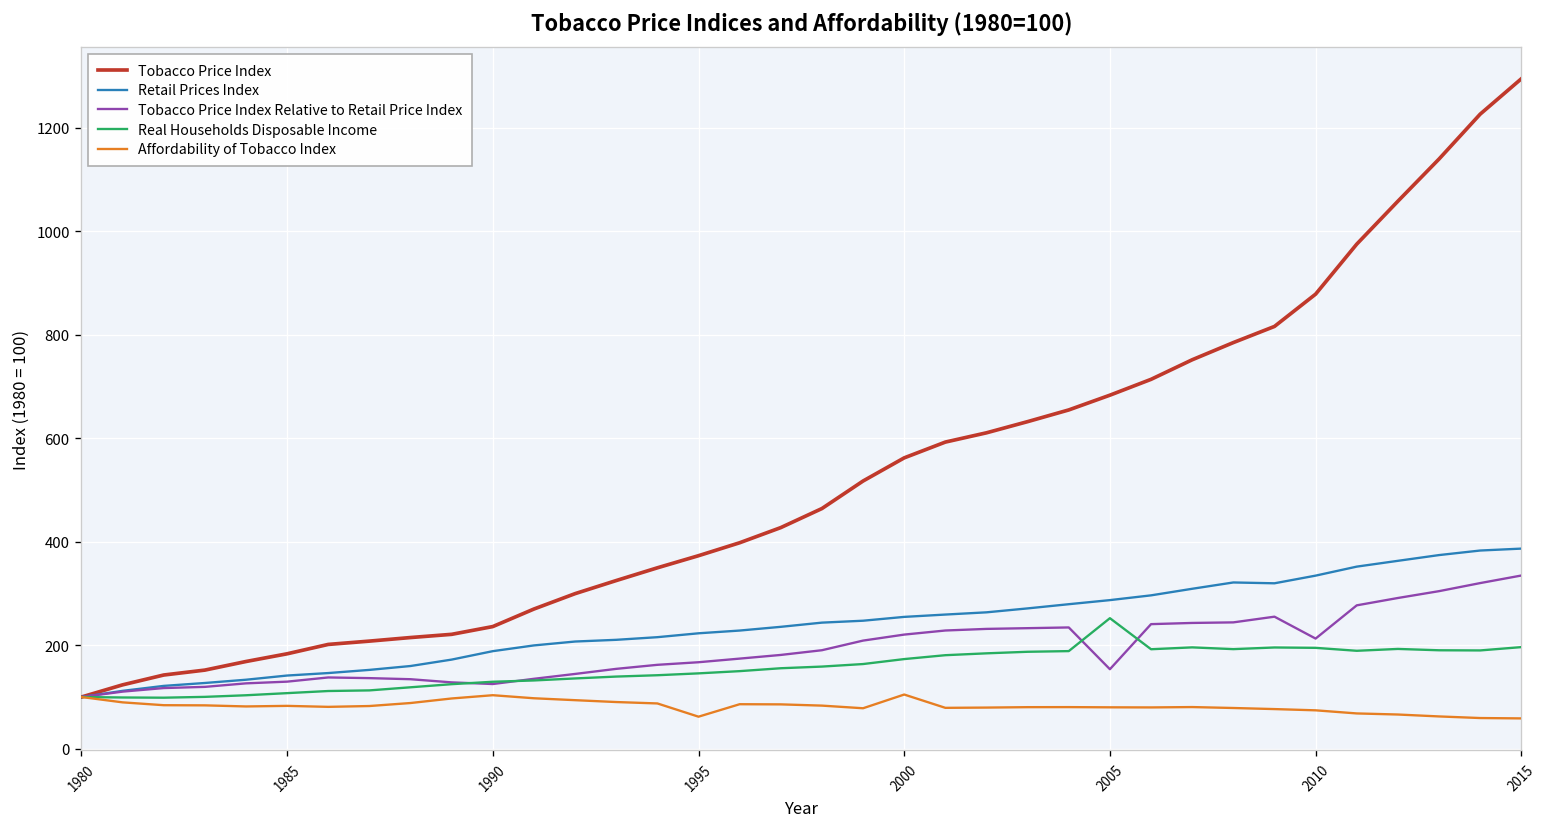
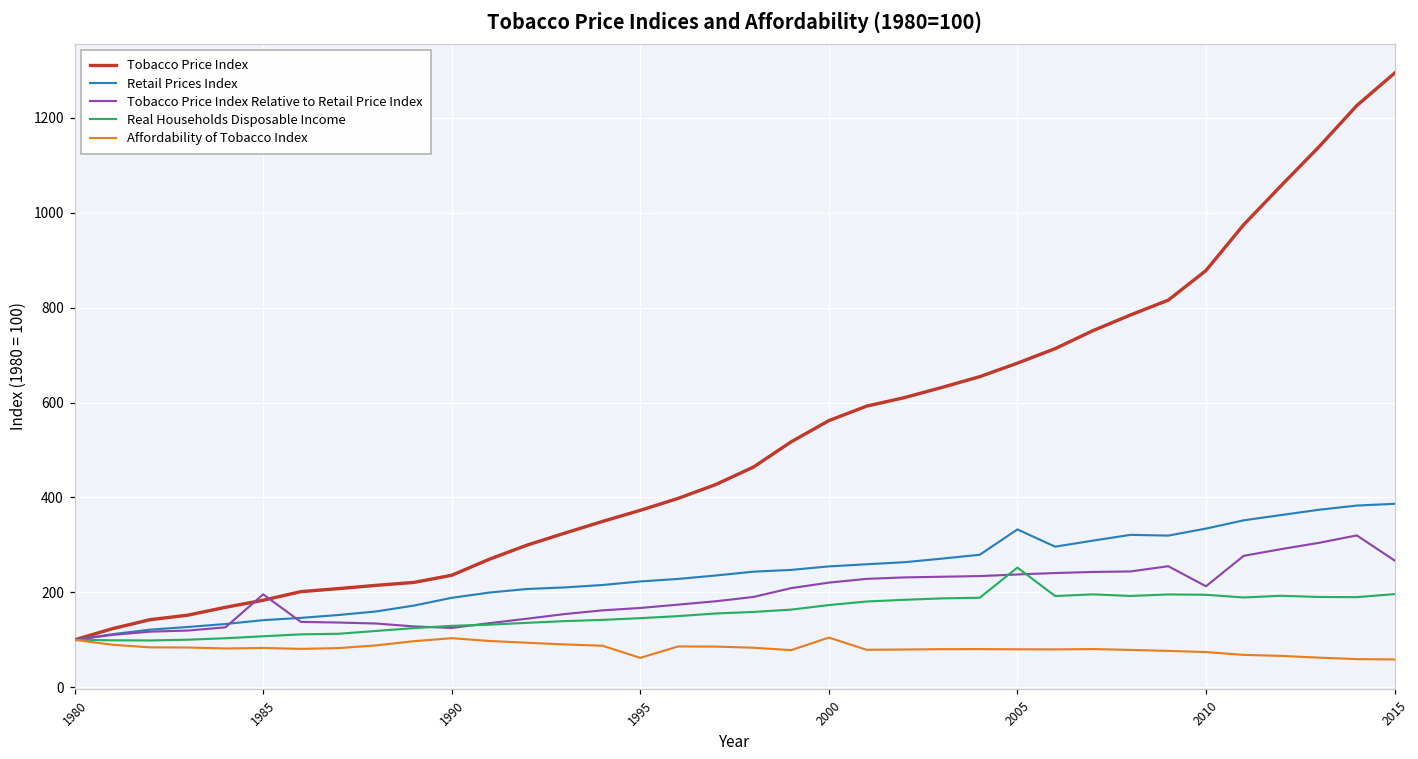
  {
    "Tobacco Price Index": {
      "1985": 180,
      "1990": 240,
      "1995": 370,
      "2000": 560,
      "2005": 680,
      "2010": 880,
      "2015": 1290
    },
    "Retail Prices Index": {
      "1985": 140,
      "1990": 190,
      "1995": 220,
      "2000": 250,
-     "2005": 290,
+     "2005": 330,
      "2010": 330,
      "2015": 390
    },
    "Tobacco Price Index Relative to Retail Price Index": {
-     "1985": 130,
+     "1985": 200,
      "1995": 170,
      "2000": 220,
-     "2005": 150,
+     "2005": 240,
      "2010": 210,
-     "2015": 330
+     "2015": 270
    },
    "Real Households Disposable Income": {
      "1985": 110,
      "1995": 150,
      "2000": 170,
      "2005": 250,
      "2010": 200,
      "2015": 200
    },
    "Affordability of Tobacco Index": {
      "1985": 80,
      "1990": 100,
      "1995": 60,
      "2000": 100,
      "2005": 80,
      "2010": 70,
      "2015": 60
    }
  }
